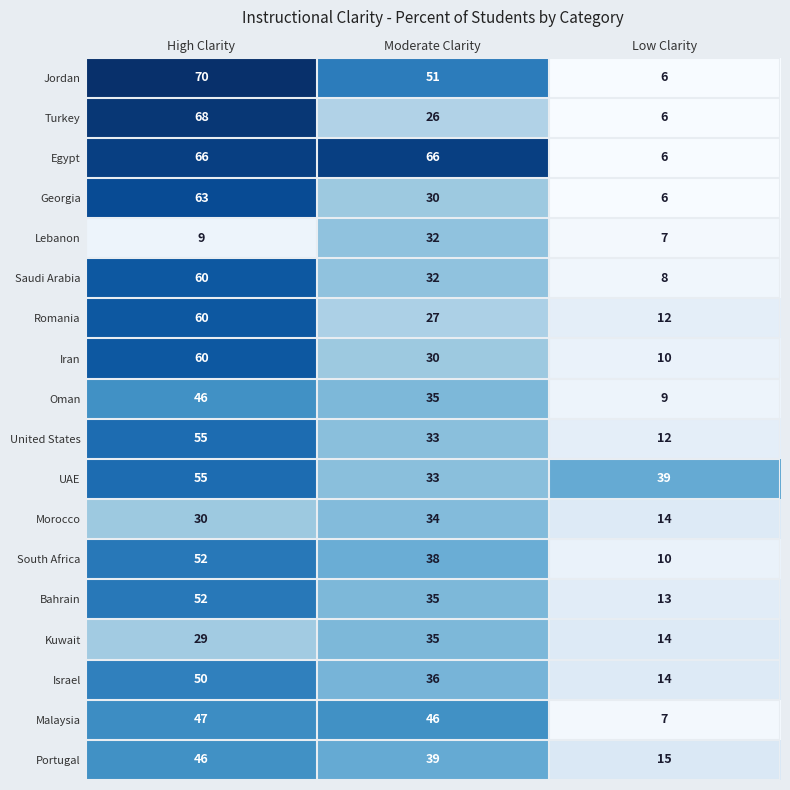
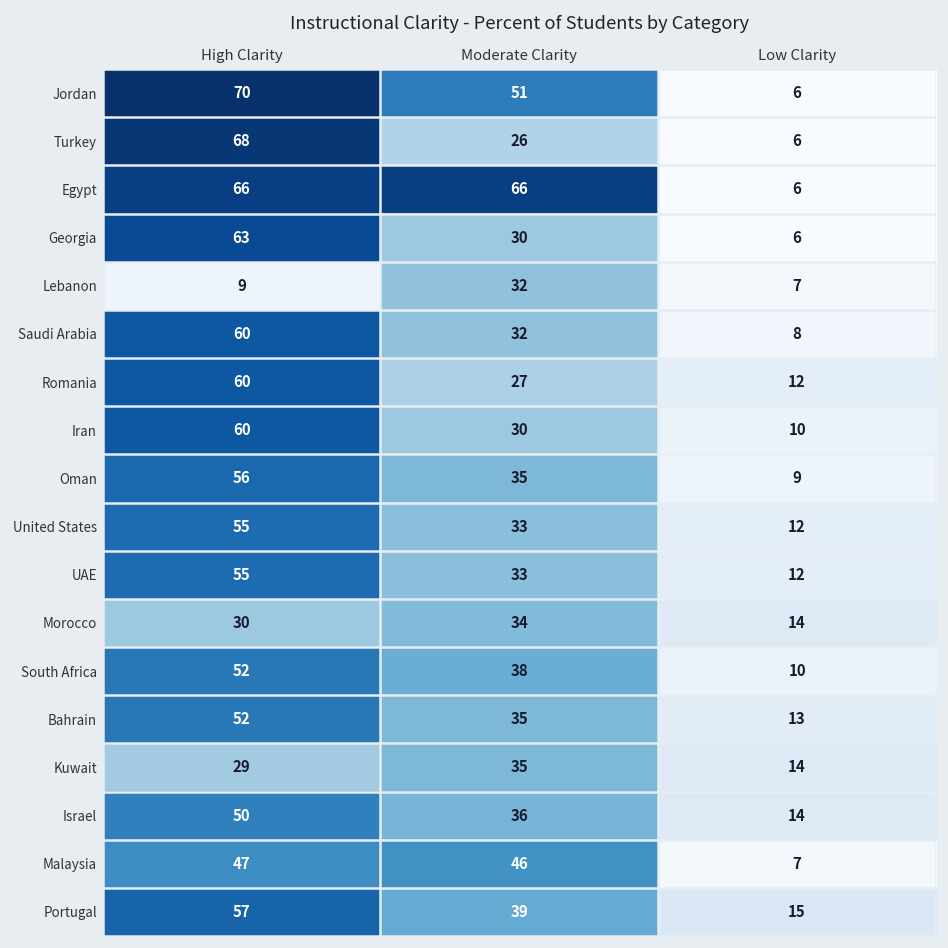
  {
    "Jordan": {
      "High Clarity": 70,
      "Moderate Clarity": 51,
      "Low Clarity": 6
    },
    "Turkey": {
      "High Clarity": 68,
      "Moderate Clarity": 26,
      "Low Clarity": 6
    },
    "Egypt": {
      "High Clarity": 66,
      "Moderate Clarity": 66,
      "Low Clarity": 6
    },
    "Georgia": {
      "High Clarity": 63,
      "Moderate Clarity": 30,
      "Low Clarity": 6
    },
    "Lebanon": {
      "High Clarity": 9,
      "Moderate Clarity": 32,
      "Low Clarity": 7
    },
    "Saudi Arabia": {
      "High Clarity": 60,
      "Moderate Clarity": 32,
      "Low Clarity": 8
    },
    "Romania": {
      "High Clarity": 60,
      "Moderate Clarity": 27,
      "Low Clarity": 12
    },
    "Iran": {
      "High Clarity": 60,
      "Moderate Clarity": 30,
      "Low Clarity": 10
    },
    "Oman": {
-     "High Clarity": 46,
+     "High Clarity": 56,
      "Moderate Clarity": 35,
      "Low Clarity": 9
    },
    "United States": {
      "High Clarity": 55,
      "Moderate Clarity": 33,
      "Low Clarity": 12
    },
    "UAE": {
      "High Clarity": 55,
      "Moderate Clarity": 33,
-     "Low Clarity": 39
+     "Low Clarity": 12
    },
    "Morocco": {
      "High Clarity": 30,
      "Moderate Clarity": 34,
      "Low Clarity": 14
    },
    "South Africa": {
      "High Clarity": 52,
      "Moderate Clarity": 38,
      "Low Clarity": 10
    },
    "Bahrain": {
      "High Clarity": 52,
      "Moderate Clarity": 35,
      "Low Clarity": 13
    },
    "Kuwait": {
      "High Clarity": 29,
      "Moderate Clarity": 35,
      "Low Clarity": 14
    },
    "Israel": {
      "High Clarity": 50,
      "Moderate Clarity": 36,
      "Low Clarity": 14
    },
    "Malaysia": {
      "High Clarity": 47,
      "Moderate Clarity": 46,
      "Low Clarity": 7
    },
    "Portugal": {
-     "High Clarity": 46,
+     "High Clarity": 57,
      "Moderate Clarity": 39,
      "Low Clarity": 15
    }
  }
